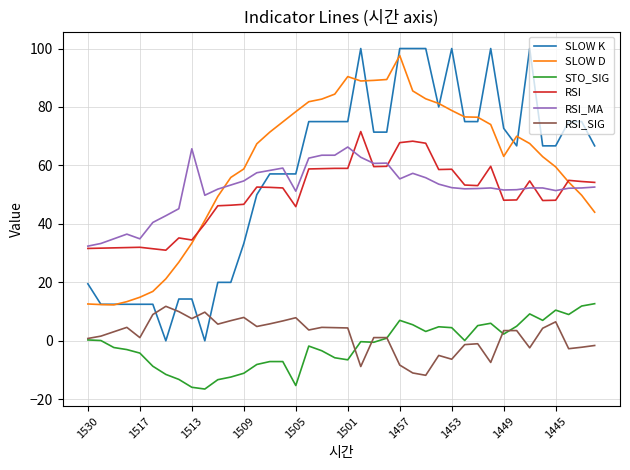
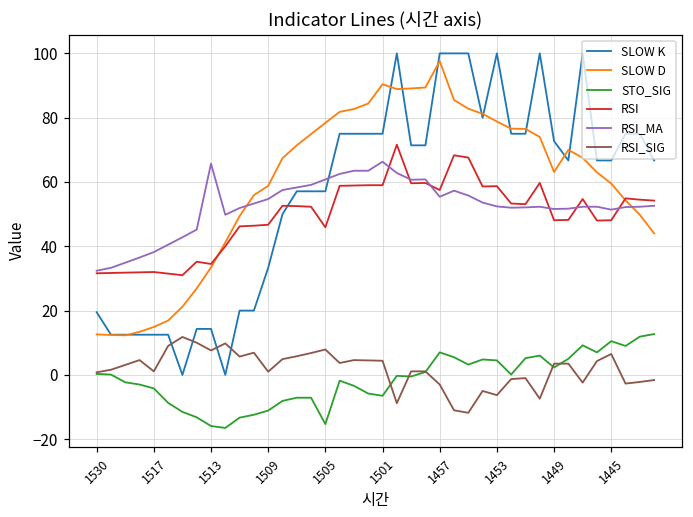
  {
    "SLOW K": {
      "1530": 20,
      "1517": 13,
      "1513": 14,
      "1509": 33,
      "1505": 57,
      "1501": 75,
      "1457": 100,
      "1453": 100,
      "1449": 73,
      "1445": 67
    },
    "SLOW D": {
      "1530": 13,
      "1517": 15,
      "1513": 33,
      "1509": 59,
      "1505": 78,
      "1501": 90,
      "1457": 98,
      "1453": 79,
      "1449": 63,
      "1445": 60
    },
    "STO_SIG": {
      "1517": -4,
      "1513": -16,
      "1509": -11,
      "1505": -15,
      "1501": -7,
      "1457": 7,
      "1453": 5,
      "1449": 2,
      "1445": 11
    },
    "RSI": {
      "1517": 32,
      "1513": 35,
      "1509": 47,
      "1505": 46,
      "1501": 59,
-     "1457": 68,
+     "1457": 58,
      "1453": 59,
      "1449": 48,
      "1445": 48
    },
    "RSI_MA": {
-     "1517": 35,
+     "1517": 38,
      "1513": 66,
      "1509": 55,
-     "1505": 51,
+     "1505": 61,
      "1501": 66,
      "1457": 55,
      "1453": 52,
      "1449": 52,
      "1445": 51
    },
    "RSI_SIG": {
      "1517": 1,
      "1513": 8,
-     "1509": 8,
+     "1509": 1,
      "1505": 8,
      "1501": 4,
-     "1457": -8,
+     "1457": -3,
      "1453": -6,
      "1449": 4,
      "1445": 7
    }
  }
